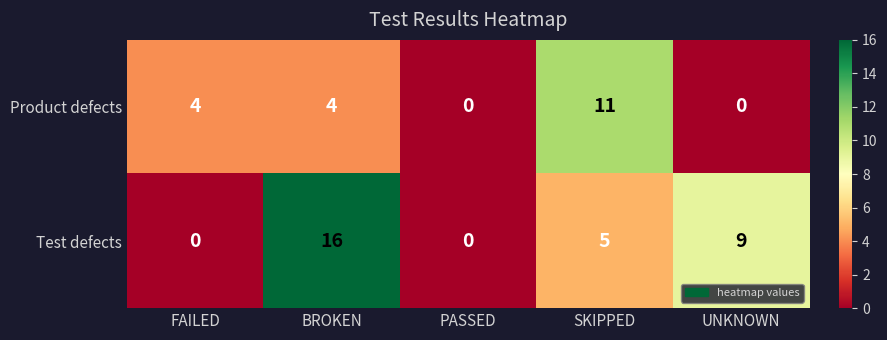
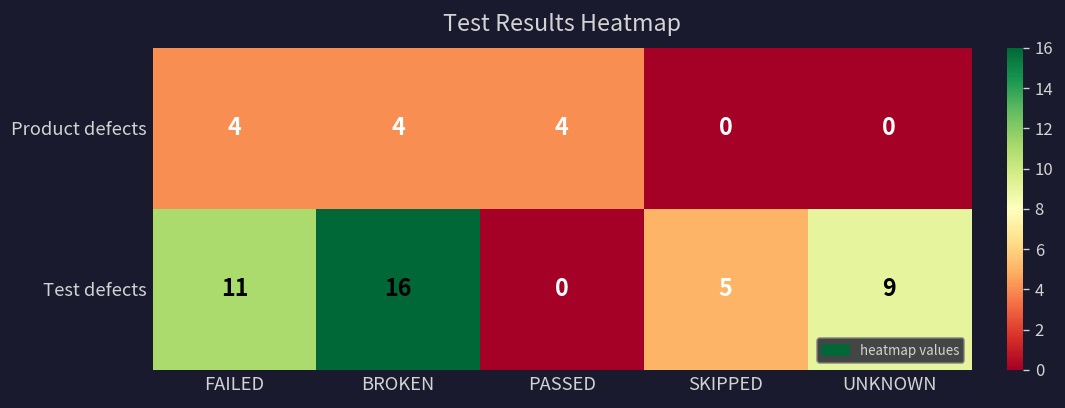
  {
    "Product defects": {
      "FAILED": 4,
      "BROKEN": 4,
-     "PASSED": 0,
-     "SKIPPED": 11,
+     "PASSED": 4,
+     "SKIPPED": 0,
      "UNKNOWN": 0
    },
    "Test defects": {
-     "FAILED": 0,
+     "FAILED": 11,
      "BROKEN": 16,
      "PASSED": 0,
      "SKIPPED": 5,
      "UNKNOWN": 9
    }
  }
